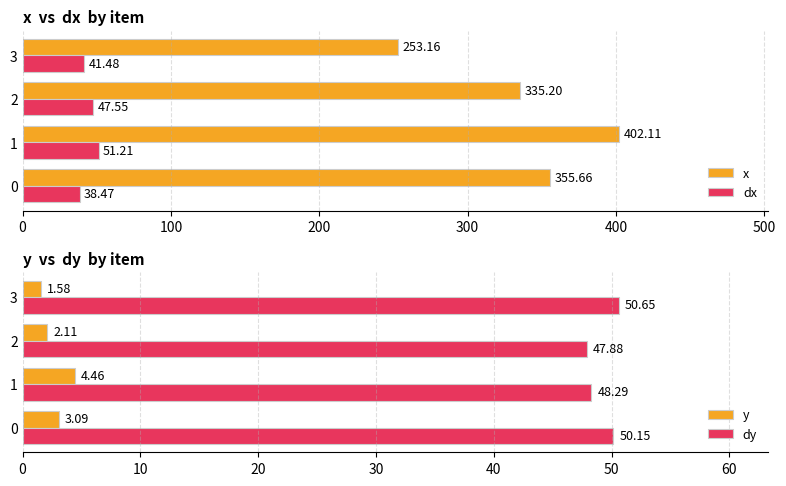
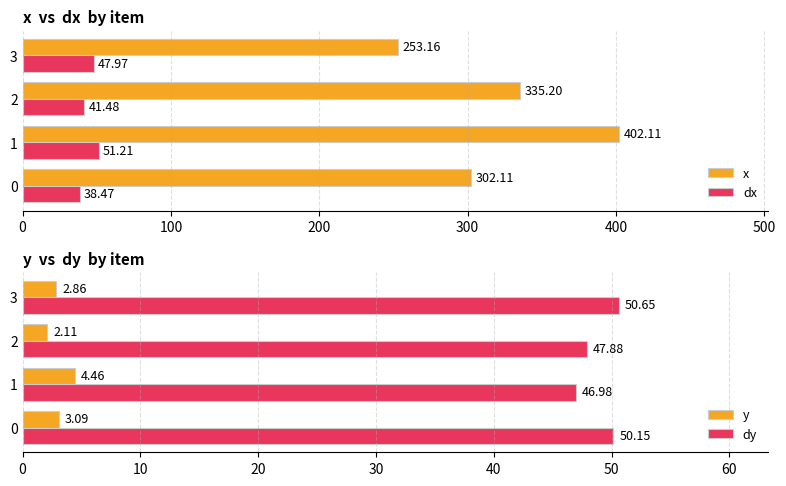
  {
    "x vs dx by item": {
      "x": {
        "3": 253.16,
        "2": 335.20,
        "1": 402.11,
-       "0": 355.66
+       "0": 302.11
      },
      "dx": {
-       "3": 41.48,
-       "2": 47.55,
+       "3": 47.97,
+       "2": 41.48,
        "1": 51.21,
        "0": 38.47
      }
    },
    "y vs dy by item": {
      "y": {
-       "3": 1.58,
+       "3": 2.86,
        "2": 2.11,
        "1": 4.46,
        "0": 3.09
      },
      "dy": {
        "3": 50.65,
        "2": 47.88,
-       "1": 48.29,
+       "1": 46.98,
        "0": 50.15
      }
    }
  }
